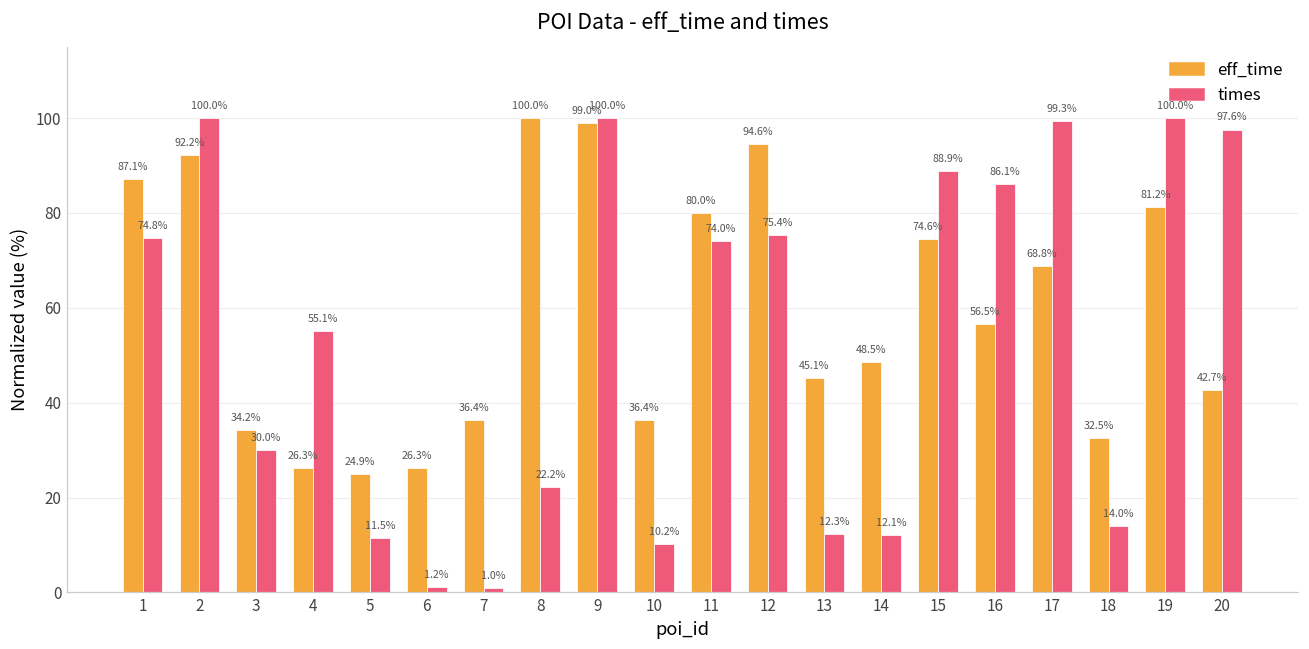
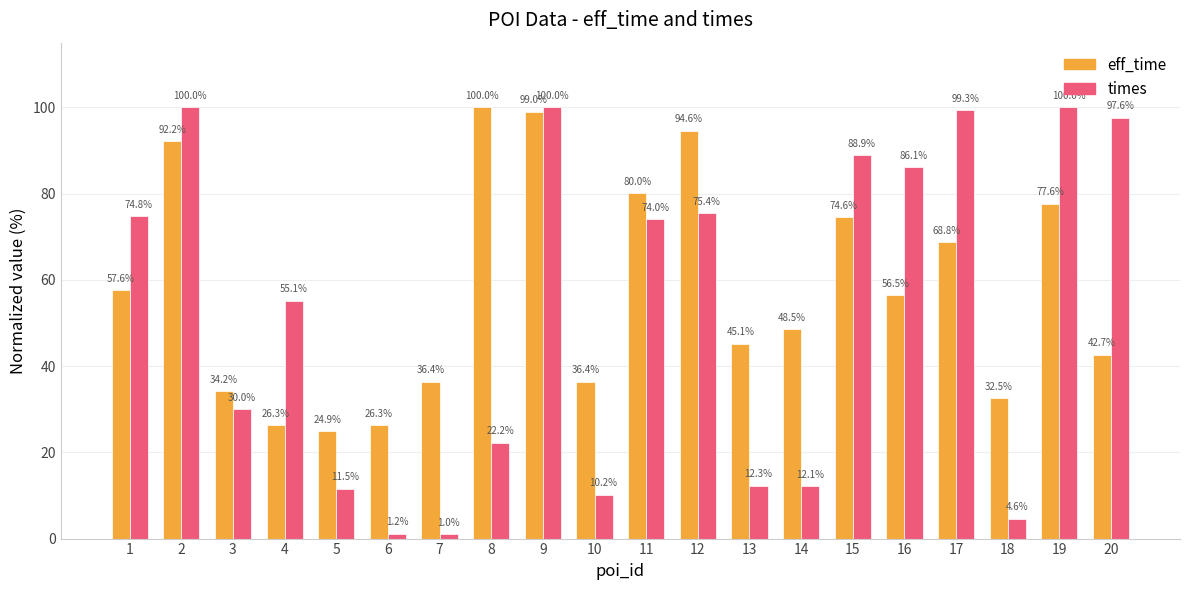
  {
    "eff_time": {
-     "1": "87.1%",
+     "1": "57.6%",
      "2": "92.2%",
      "3": "34.2%",
      "4": "26.3%",
      "5": "24.9%",
      "6": "26.3%",
      "7": "36.4%",
      "8": "100.0%",
      "10": "36.4%",
      "11": "80.0%",
      "12": "94.6%",
      "13": "45.1%",
      "14": "48.5%",
      "15": "74.6%",
      "16": "56.5%",
      "17": "68.8%",
      "18": "32.5%",
-     "19": "81.2%",
+     "19": "77.6%",
      "20": "42.7%"
    },
    "times": {
      "1": "74.8%",
      "2": "100.0%",
      "3": "30.0%",
      "4": "55.1%",
      "5": "11.5%",
      "6": "1.2%",
      "7": "1.0%",
      "8": "22.2%",
      "10": "10.2%",
      "11": "74.0%",
      "12": "75.4%",
      "13": "12.3%",
      "14": "12.1%",
      "15": "88.9%",
      "16": "86.1%",
      "17": "99.3%",
-     "18": "14.0%",
+     "18": "4.6%",
      "19": "100.0%",
      "20": "97.6%"
    }
  }
